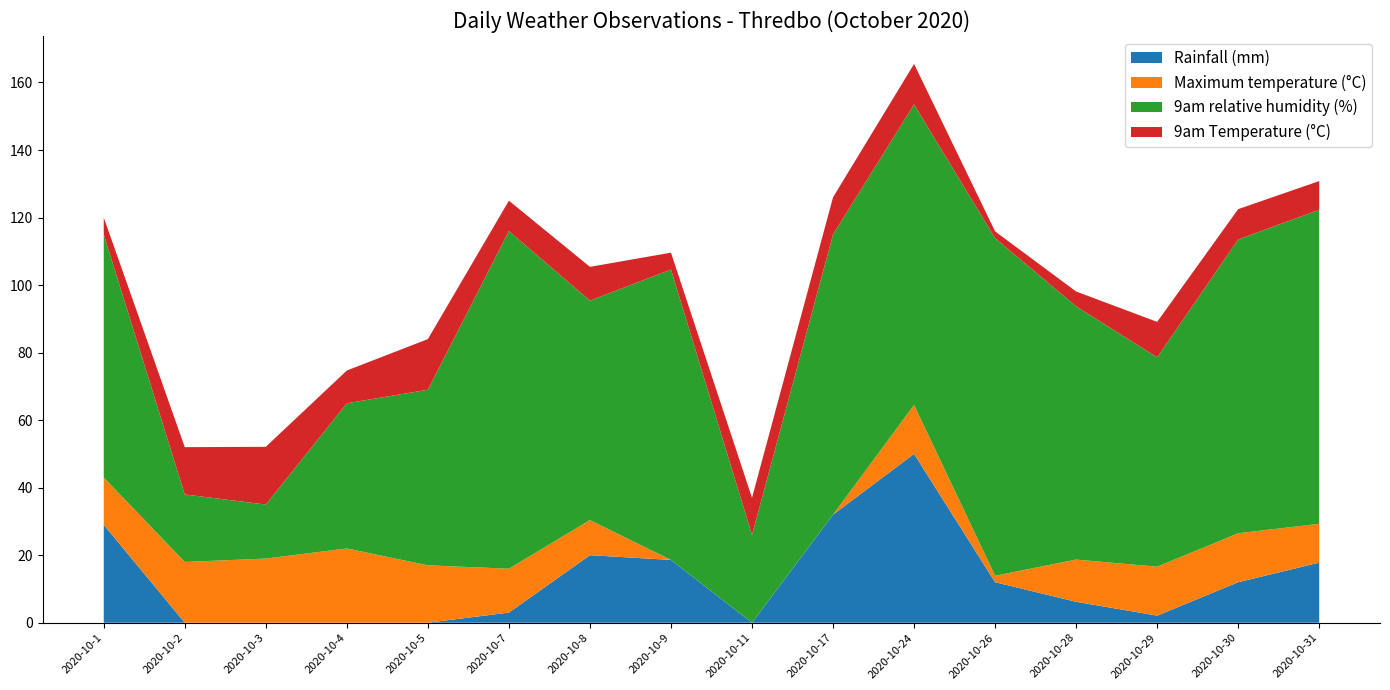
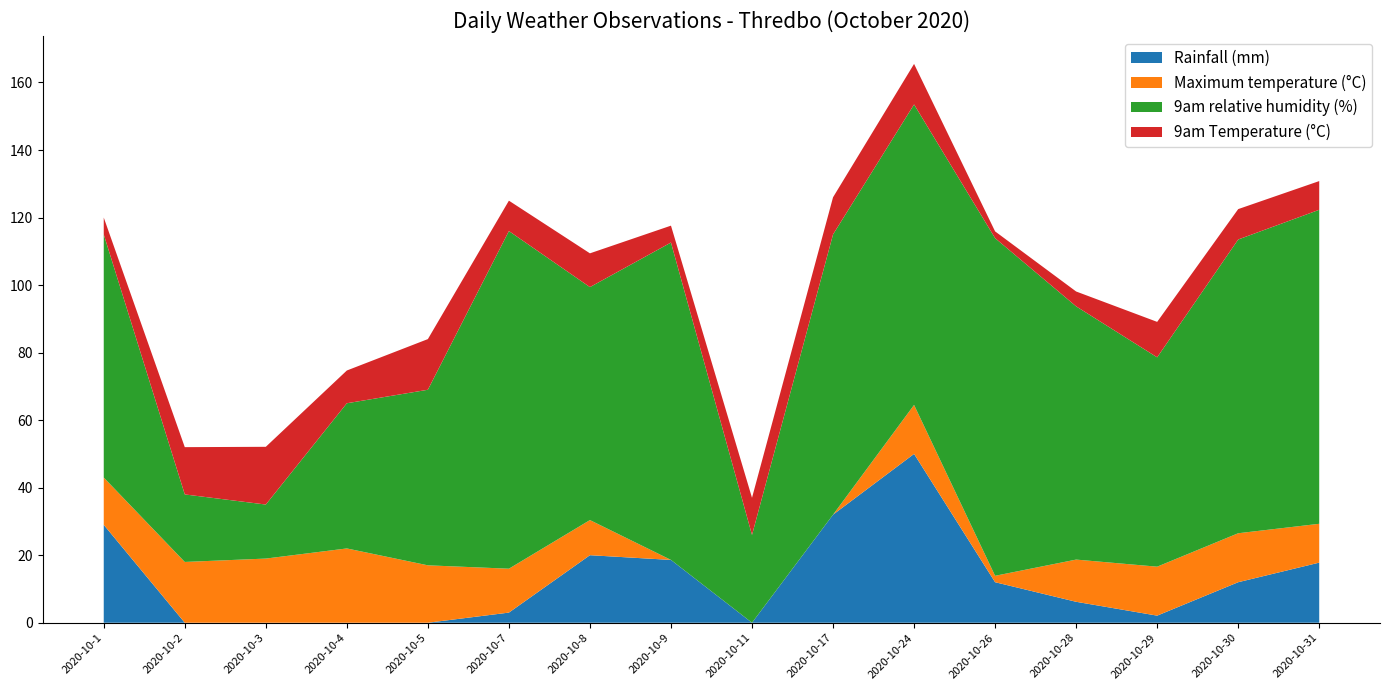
  {
    "9am relative humidity (%)": {
-     "2020-10-8": 65,
-     "2020-10-9": 86
+     "2020-10-8": 69,
+     "2020-10-9": 94
    },
    "9am Temperature (°C)": {
      "2020-10-1": 5,
      "2020-10-2": 14,
      "2020-10-3": 17,
      "2020-10-4": 10,
      "2020-10-5": 15,
      "2020-10-7": 9,
      "2020-10-8": 10,
      "2020-10-9": 5,
      "2020-10-11": 11,
      "2020-10-17": 11,
      "2020-10-24": 12,
      "2020-10-26": 2,
      "2020-10-28": 4,
      "2020-10-29": 11,
      "2020-10-30": 9,
      "2020-10-31": 9
    }
  }
